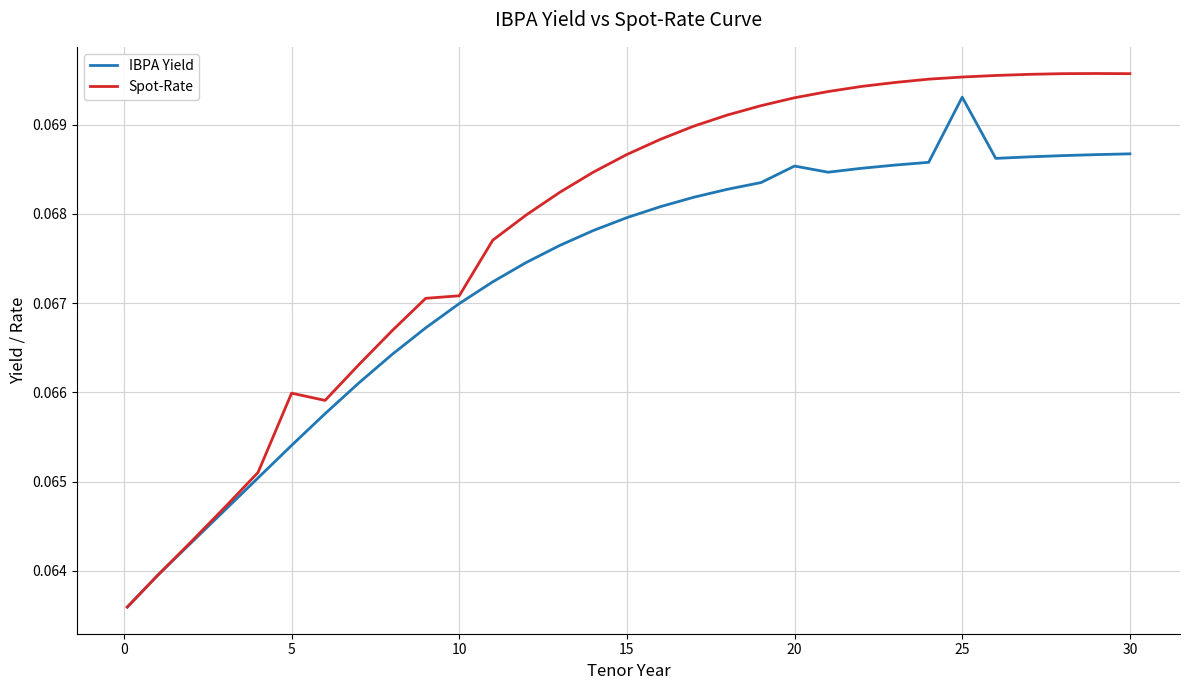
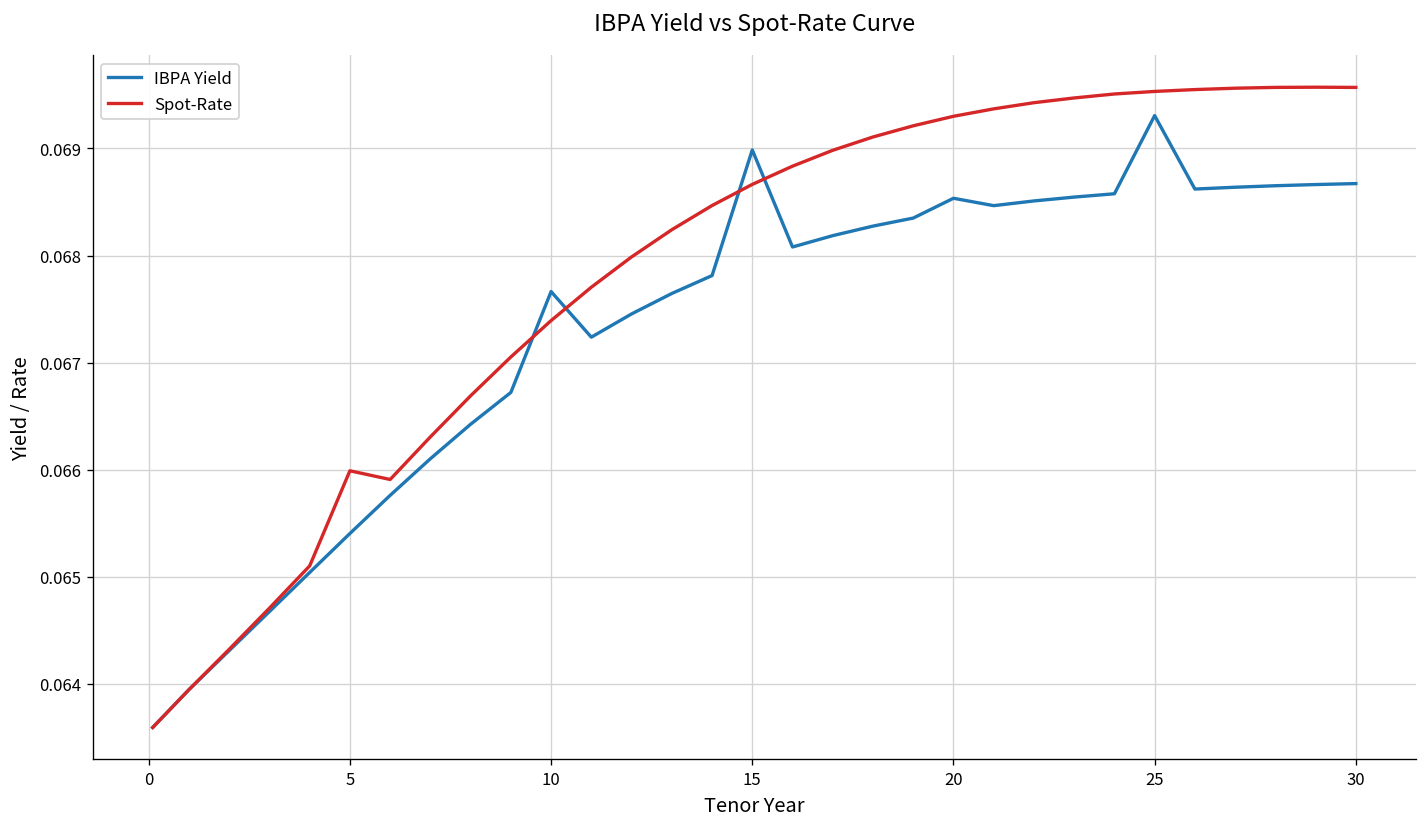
  {
    "IBPA Yield": {
      "5": 0.0654,
-     "10": 0.0670,
-     "15": 0.0680,
+     "10": 0.0677,
+     "15": 0.0690,
      "20": 0.0685,
      "25": 0.0693,
      "30": 0.0687
    },
    "Spot-Rate": {
      "5": 0.0660,
-     "10": 0.0671,
+     "10": 0.0674,
      "15": 0.0687,
      "20": 0.0693,
      "25": 0.0695,
      "30": 0.0696
    }
  }
